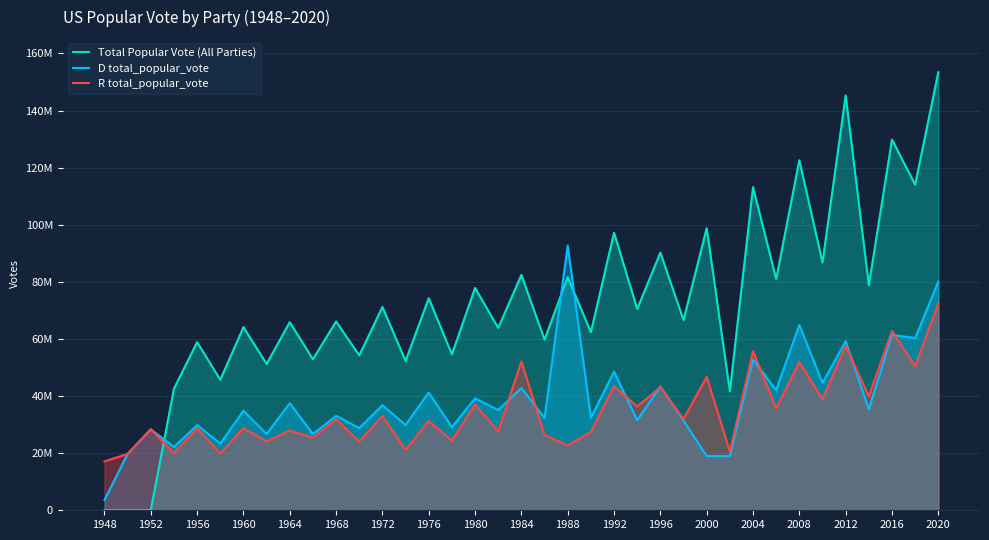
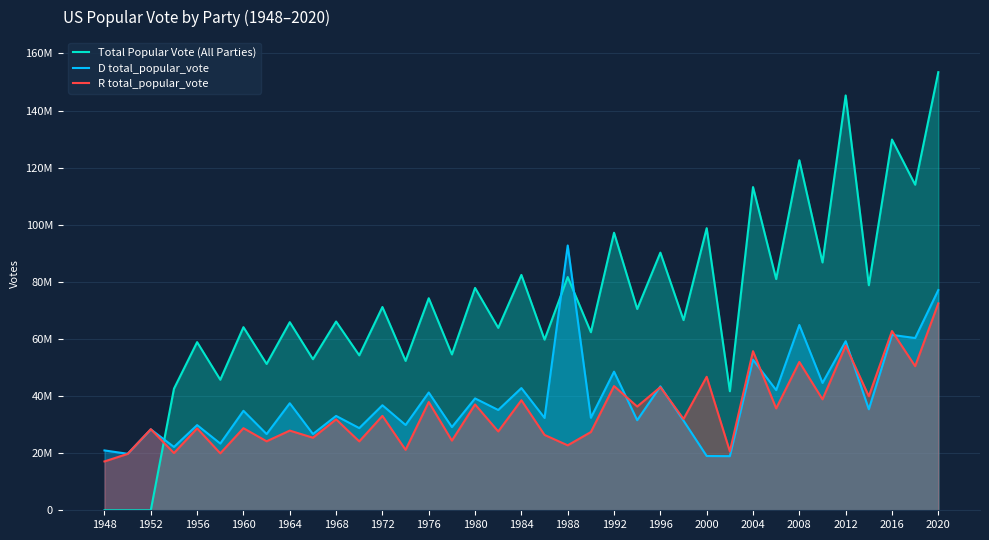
  {
    "Total Popular Vote (All Parties)": {
      "1948": 0,
      "1952": 0,
      "1956": 59000000,
      "1960": 64000000,
      "1964": 66000000,
      "1968": 66000000,
      "1972": 71000000,
      "1976": 74000000,
      "1980": 78000000,
      "1984": 82000000,
      "1988": 82000000,
      "1992": 97000000,
      "1996": 90000000,
      "2000": 99000000,
      "2004": 113000000,
      "2008": 123000000,
      "2012": 145000000,
      "2016": 130000000,
      "2020": 153000000
    },
    "D total_popular_vote": {
-     "1948": 4000000,
+     "1948": 21000000,
      "1956": 30000000,
      "1960": 35000000,
      "1964": 37000000,
      "1968": 33000000,
      "1972": 37000000,
      "1976": 41000000,
      "1980": 39000000,
      "1984": 43000000,
      "1988": 93000000,
      "1992": 49000000,
      "2000": 19000000,
      "2004": 53000000,
      "2008": 65000000,
      "2012": 59000000,
      "2016": 61000000,
-     "2020": 80000000
+     "2020": 77000000
    },
    "R total_popular_vote": {
      "1948": 17000000,
      "1956": 29000000,
      "1960": 29000000,
      "1964": 28000000,
      "1968": 32000000,
      "1972": 33000000,
-     "1976": 31000000,
+     "1976": 38000000,
      "1980": 37000000,
-     "1984": 52000000,
+     "1984": 39000000,
      "1988": 23000000,
      "1992": 43000000,
      "2000": 47000000,
      "2004": 56000000,
      "2008": 52000000,
      "2012": 58000000,
      "2016": 63000000,
      "2020": 72000000
    }
  }
